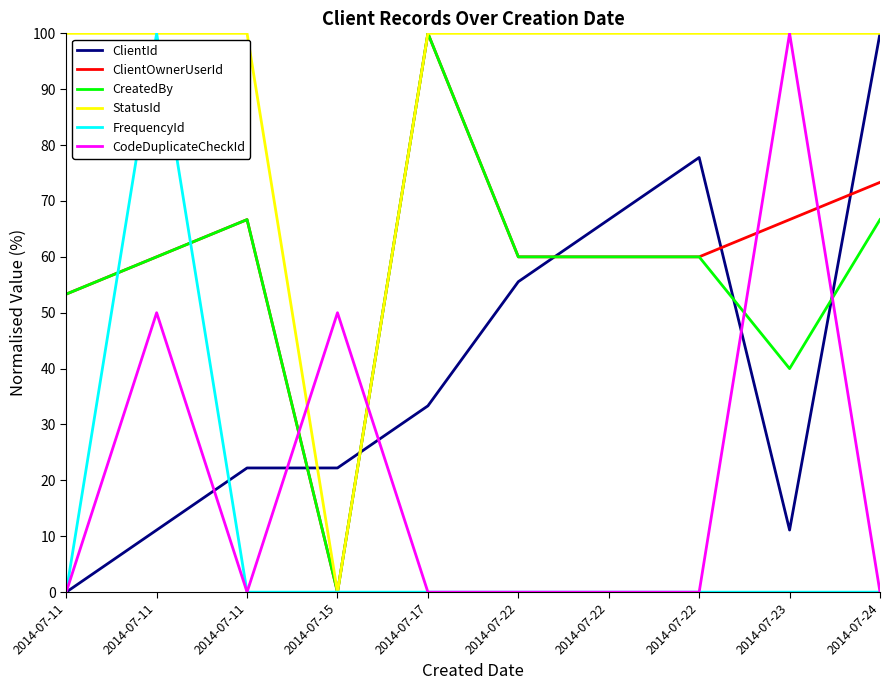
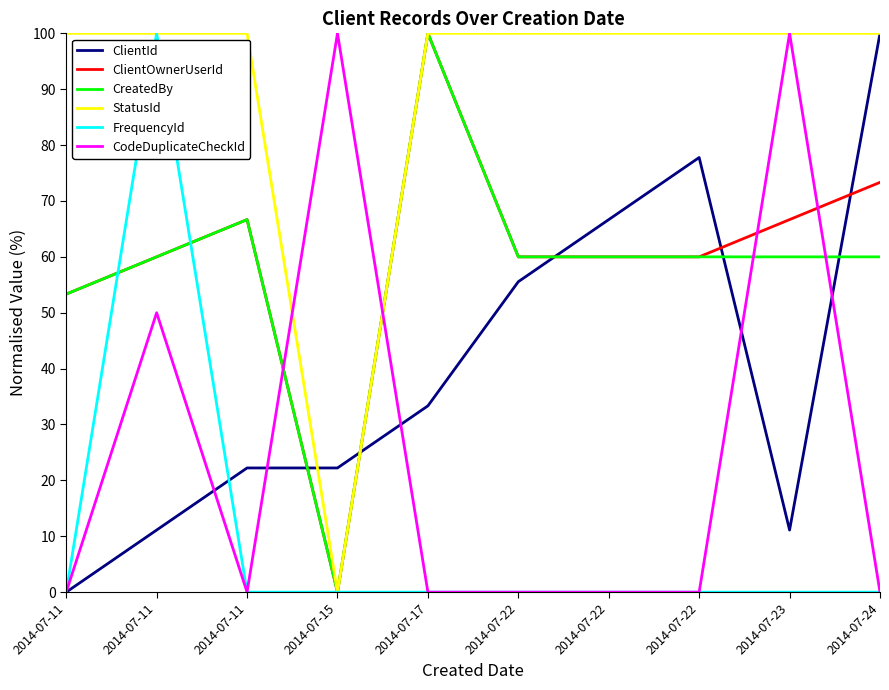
  {
    "ClientId": {
      "2014-07-15": 22,
      "2014-07-17": 33,
      "2014-07-23": 11
    },
    "ClientOwnerUserId": {
      "2014-07-23": 67,
      "2014-07-24": 73
    },
    "CreatedBy": {
-     "2014-07-23": 40,
-     "2014-07-24": 67
+     "2014-07-23": 60,
+     "2014-07-24": 60
    },
    "FrequencyId": {
      "2014-07-23": 0
    },
    "CodeDuplicateCheckId": {
-     "2014-07-15": 50
+     "2014-07-15": 100
    }
  }
